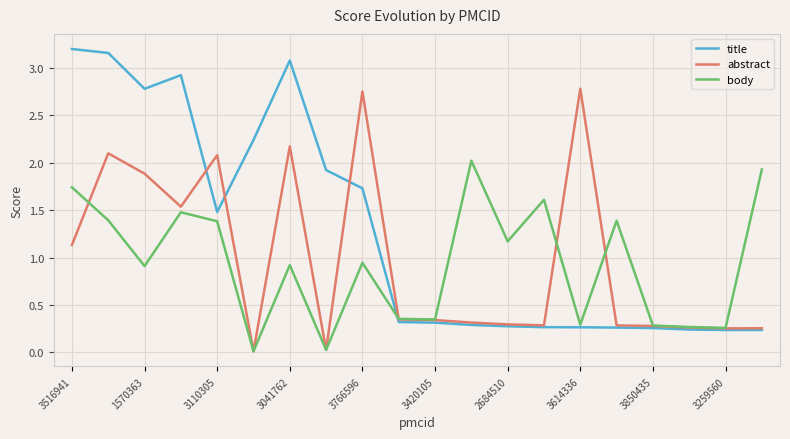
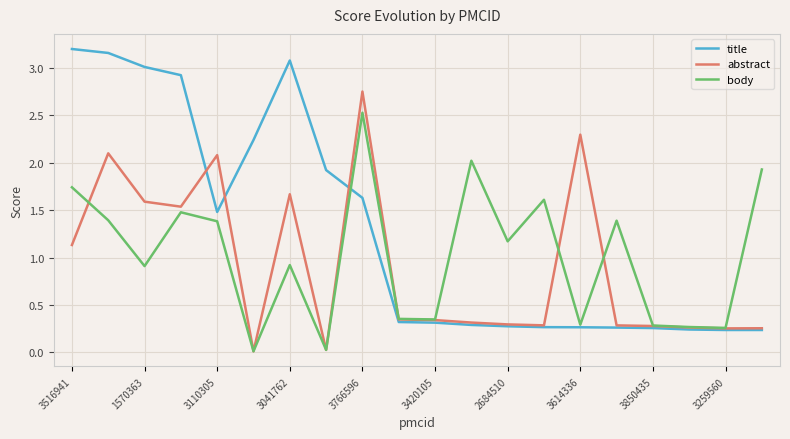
  {
    "title": {
      "3516941": 3.2,
-     "1570363": 2.8,
+     "1570363": 3.0,
      "3110305": 1.5,
      "3041762": 3.1,
-     "3766596": 1.7,
+     "3766596": 1.6,
      "3420105": 0.3,
      "3614336": 0.3
    },
    "abstract": {
      "3516941": 1.1,
-     "1570363": 1.9,
+     "1570363": 1.6,
      "3110305": 2.1,
-     "3041762": 2.2,
+     "3041762": 1.7,
      "3766596": 2.8,
-     "3614336": 2.8
+     "3614336": 2.3
    },
    "body": {
      "3516941": 1.7,
      "1570363": 0.9,
      "3110305": 1.4,
      "3041762": 0.9,
-     "3766596": 0.9,
+     "3766596": 2.5,
      "2684510": 1.2,
      "3614336": 0.3
    }
  }
